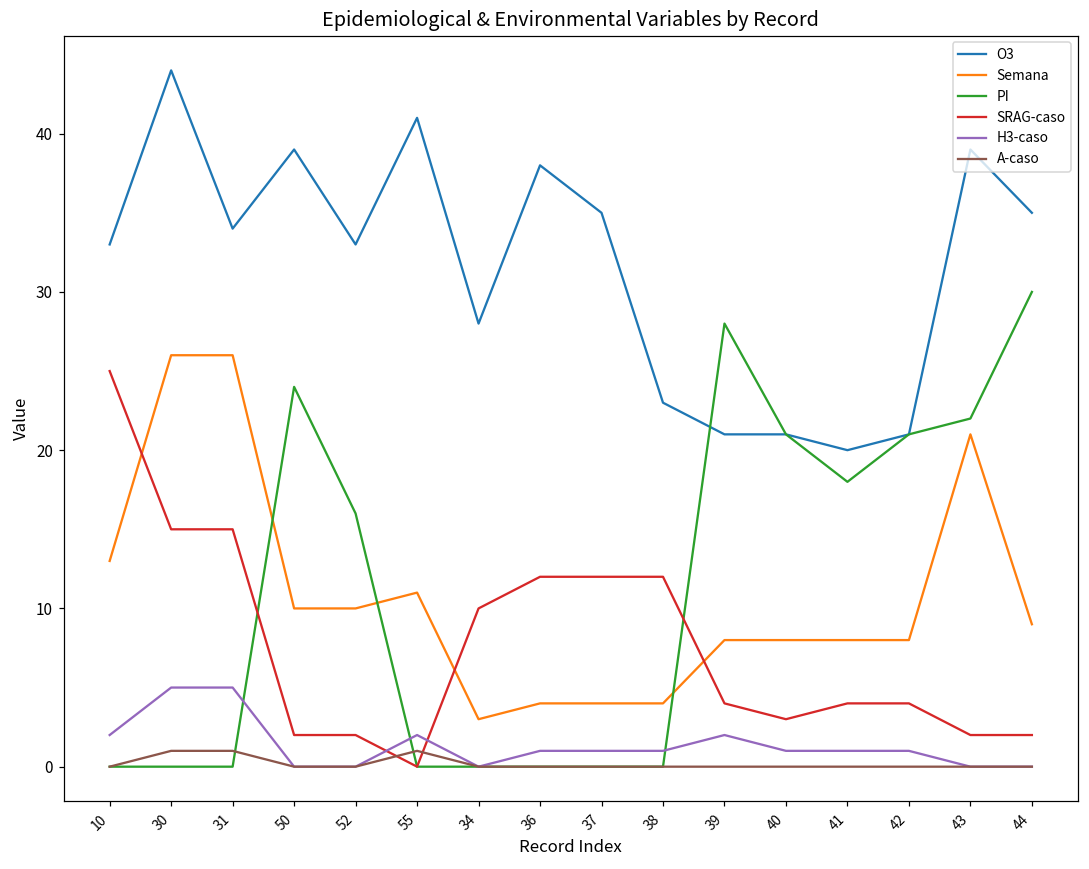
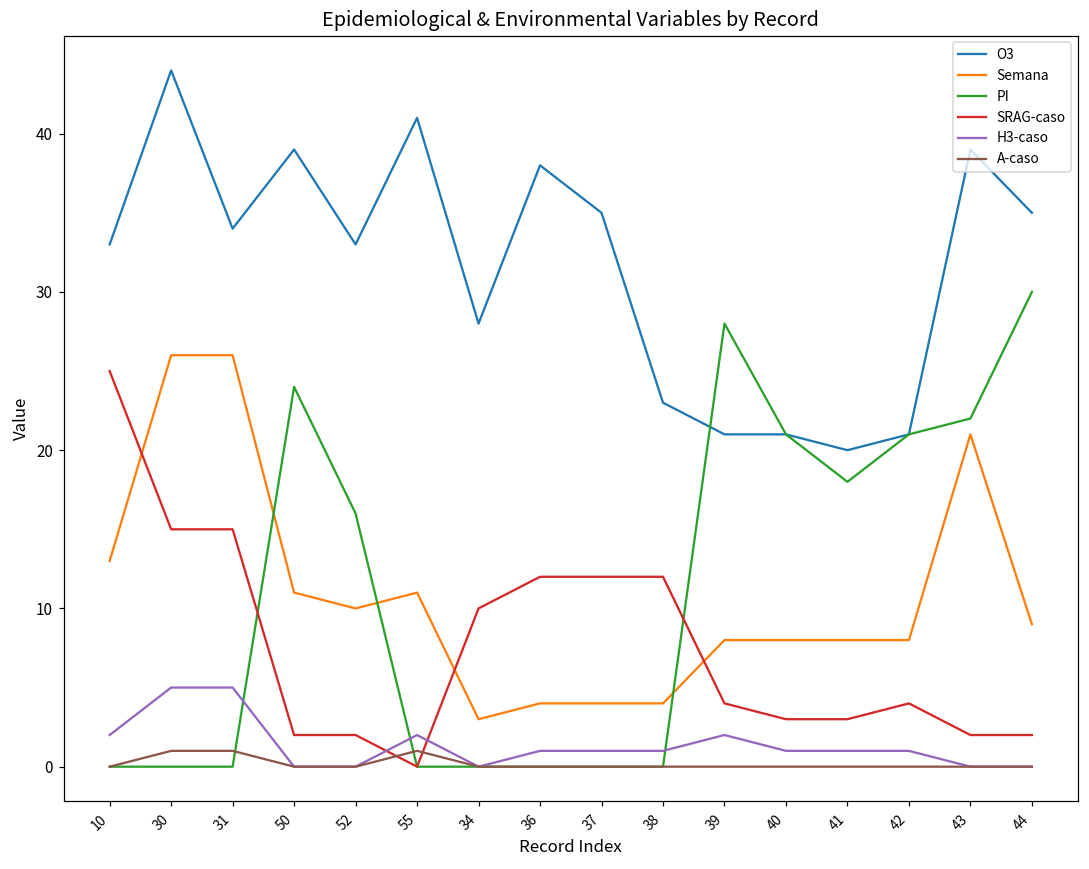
  {
    "O3": {
      "10": 33,
      "30": 44,
      "31": 34,
      "50": 39,
      "52": 33,
      "55": 41,
      "34": 28,
      "36": 38,
      "37": 35,
      "38": 23,
      "39": 21,
      "41": 20,
      "44": 35
    },
    "Semana": {
      "10": 13,
      "30": 26,
      "31": 26,
-     "50": 10,
+     "50": 11,
      "52": 10,
      "55": 11,
      "34": 3,
      "36": 4,
      "37": 4,
      "38": 4,
      "39": 8,
      "40": 8,
      "41": 8,
      "42": 8,
      "43": 21,
      "44": 9
    },
    "PI": {
      "30": 0,
      "31": 0,
      "50": 24,
      "52": 16,
      "39": 28,
      "41": 18,
      "43": 22,
      "44": 30
    },
    "SRAG-caso": {
      "10": 25,
      "30": 15,
      "31": 15,
      "50": 2,
      "52": 2,
      "34": 10,
      "36": 12,
      "37": 12,
      "38": 12,
      "39": 4,
      "40": 3,
-     "41": 4,
+     "41": 3,
      "42": 4,
      "43": 2,
      "44": 2
    },
    "H3-caso": {
      "10": 2,
      "30": 5,
      "31": 5,
      "55": 2,
      "36": 1,
      "37": 1,
      "38": 1,
      "39": 2,
      "40": 1,
      "41": 1,
      "42": 1
    },
    "A-caso": {
      "30": 1,
      "31": 1,
      "55": 1,
      "39": 0,
      "40": 0,
      "41": 0,
      "42": 0
    }
  }
